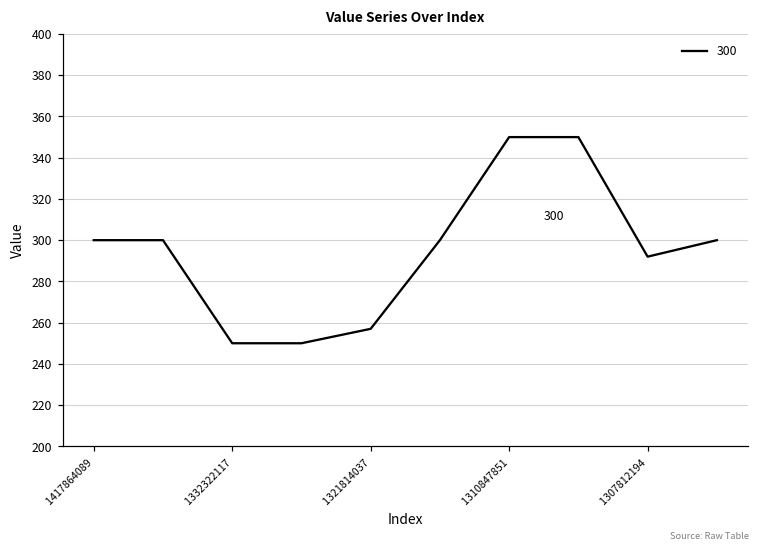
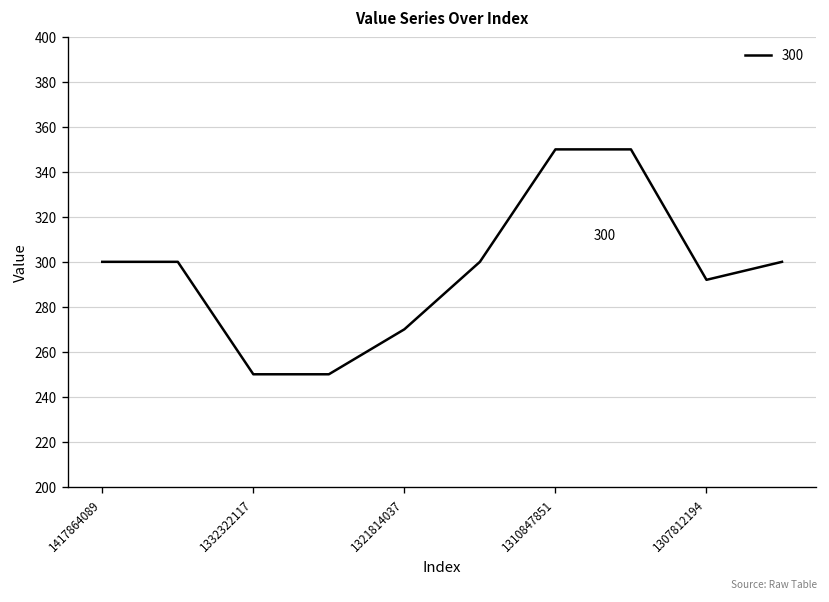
  {
    "1417864089": 300,
    "1332322117": 250,
-   "1321814037": 257,
+   "1321814037": 270,
    "1310847851": 350,
    "1307812194": 292
  }
